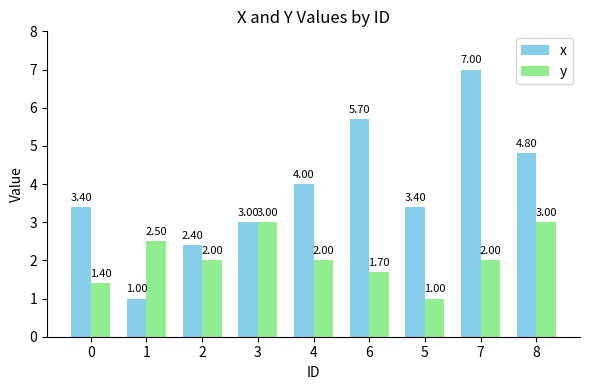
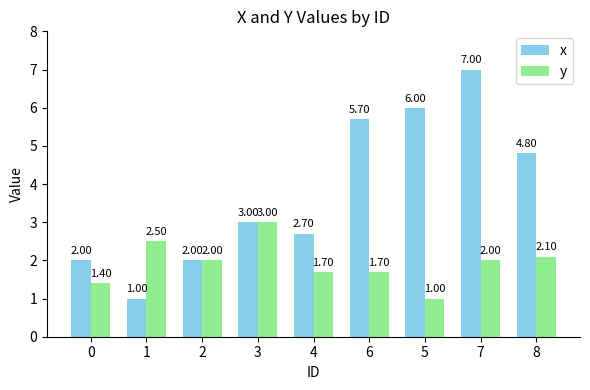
  {
    "x": {
-     "0": 3.40,
+     "0": 2.00,
      "1": 1.00,
-     "2": 2.40,
+     "2": 2.00,
      "3": 3.00,
-     "4": 4.00,
+     "4": 2.70,
      "6": 5.70,
-     "5": 3.40,
+     "5": 6.00,
      "7": 7.00,
      "8": 4.80
    },
    "y": {
      "0": 1.40,
      "1": 2.50,
      "2": 2.00,
      "3": 3.00,
-     "4": 2.00,
+     "4": 1.70,
      "6": 1.70,
      "5": 1.00,
      "7": 2.00,
-     "8": 3.00
+     "8": 2.10
    }
  }
